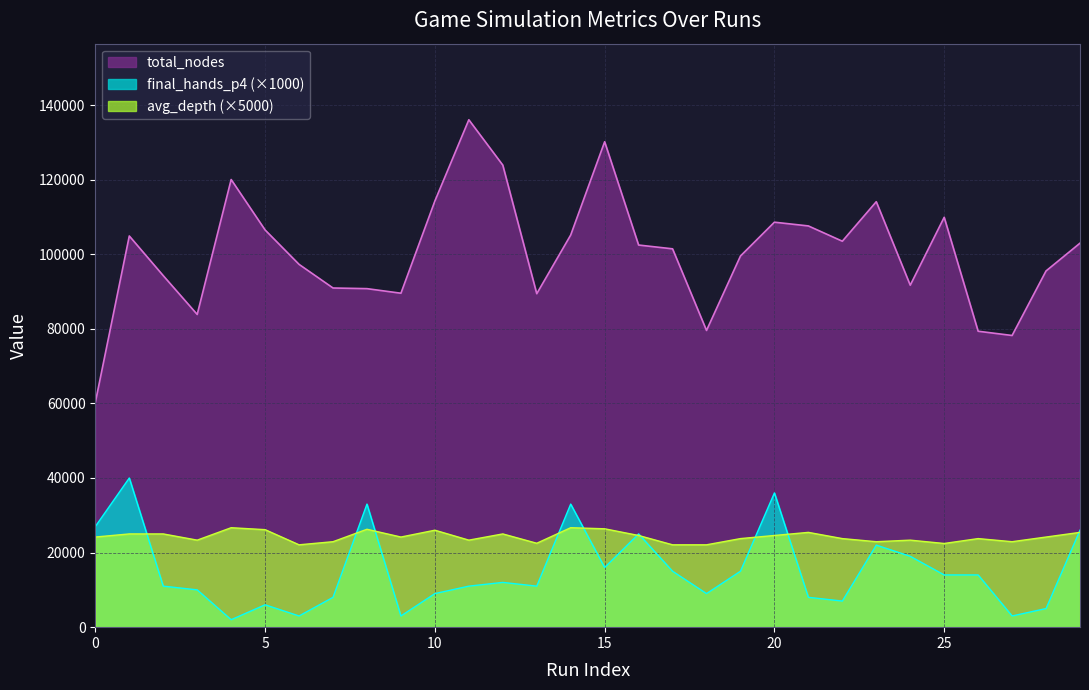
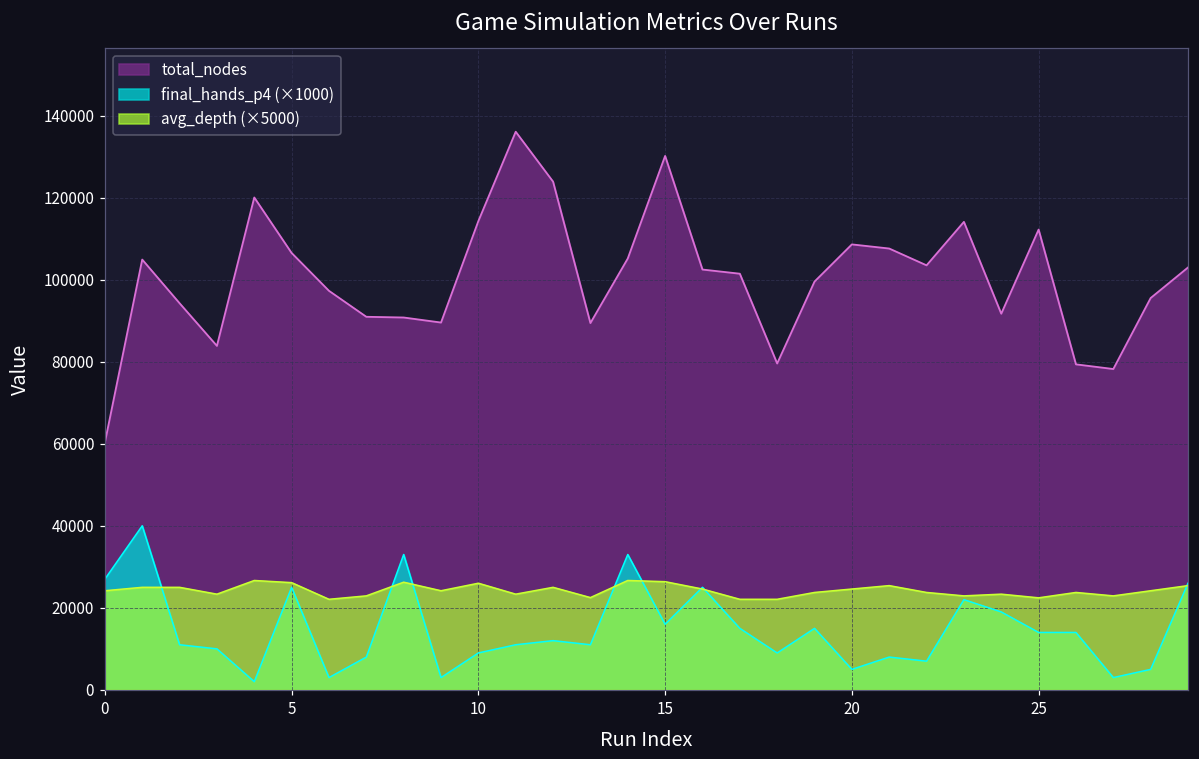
  {
    "total_nodes": {
      "0": 60000,
      "5": 106000,
      "10": 114000,
      "15": 130000,
      "20": 109000,
-     "25": 110000
+     "25": 112000
    },
    "final_hands_p4 (×1000)": {
      "0": 27000,
-     "5": 6000,
+     "5": 25000,
      "10": 9000,
      "15": 16000,
-     "20": 36000,
+     "20": 5000,
      "25": 14000
    },
    "avg_depth (×5000)": {
      "0": 24000,
      "5": 26000,
      "10": 26000,
      "15": 26000,
      "20": 25000,
      "25": 22000
    }
  }
